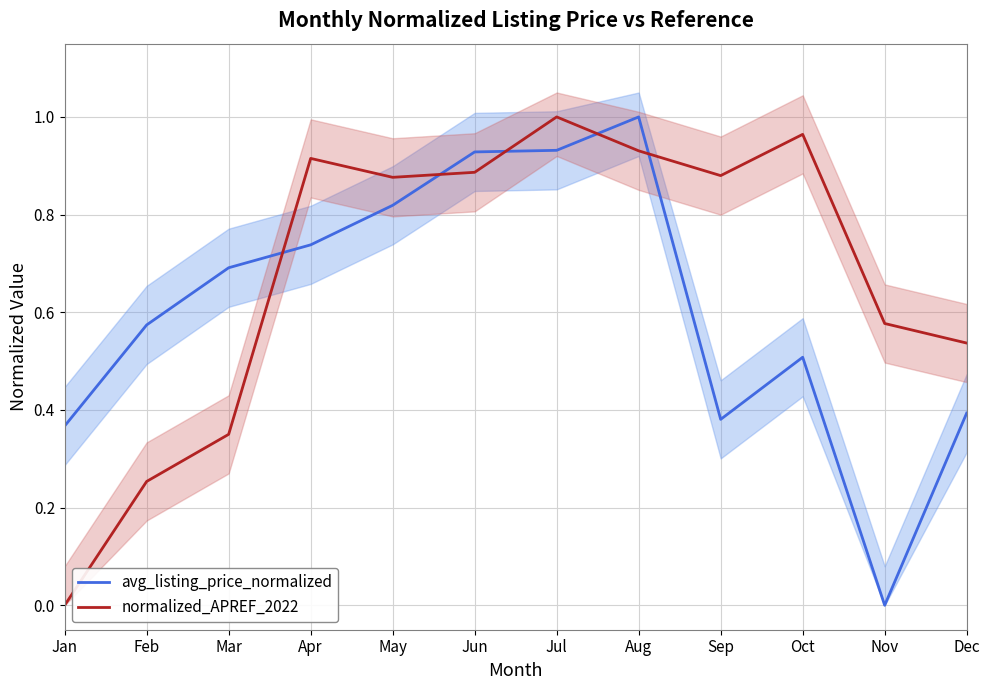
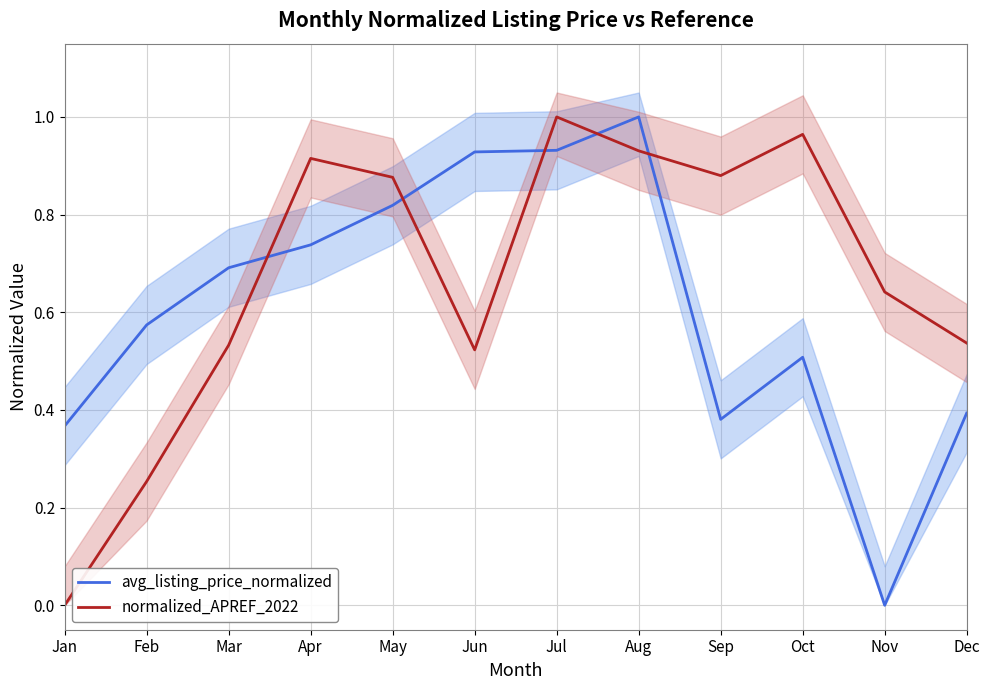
  {
    "normalized_APREF_2022": {
      "Jan": 0.00,
      "Feb": 0.25,
-     "Mar": 0.35,
+     "Mar": 0.53,
      "Apr": 0.92,
      "May": 0.88,
-     "Jun": 0.89,
+     "Jun": 0.52,
      "Jul": 1.00,
      "Aug": 0.93,
      "Sep": 0.88,
      "Oct": 0.96,
-     "Nov": 0.58,
+     "Nov": 0.64,
      "Dec": 0.54
    }
  }
